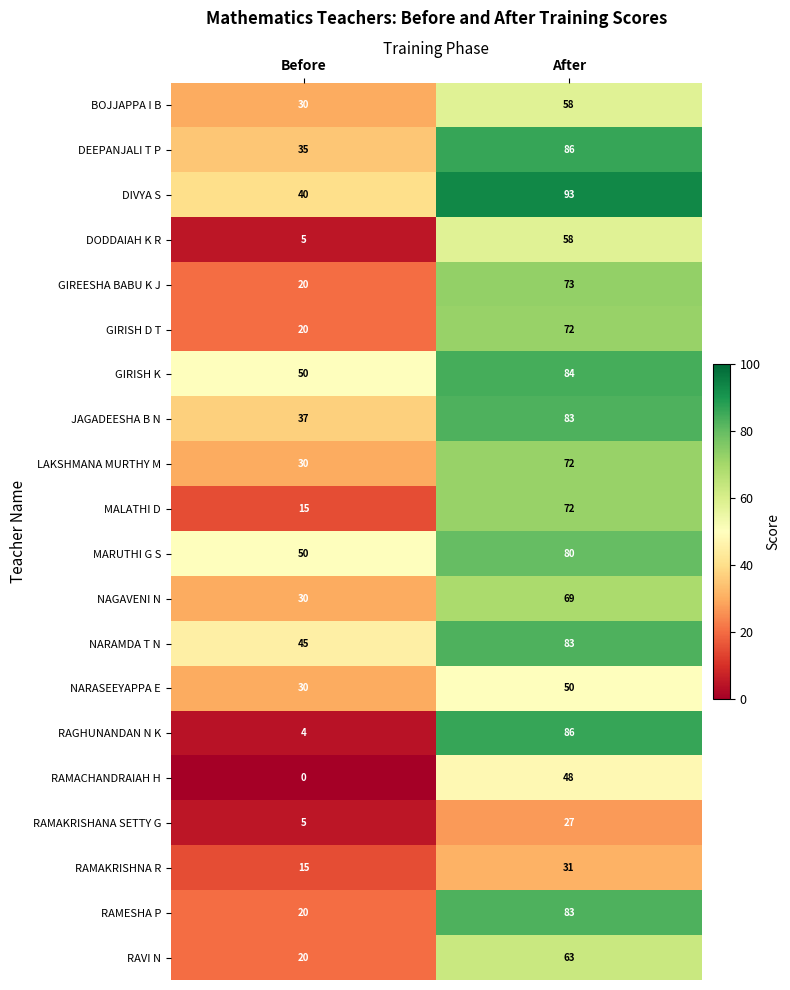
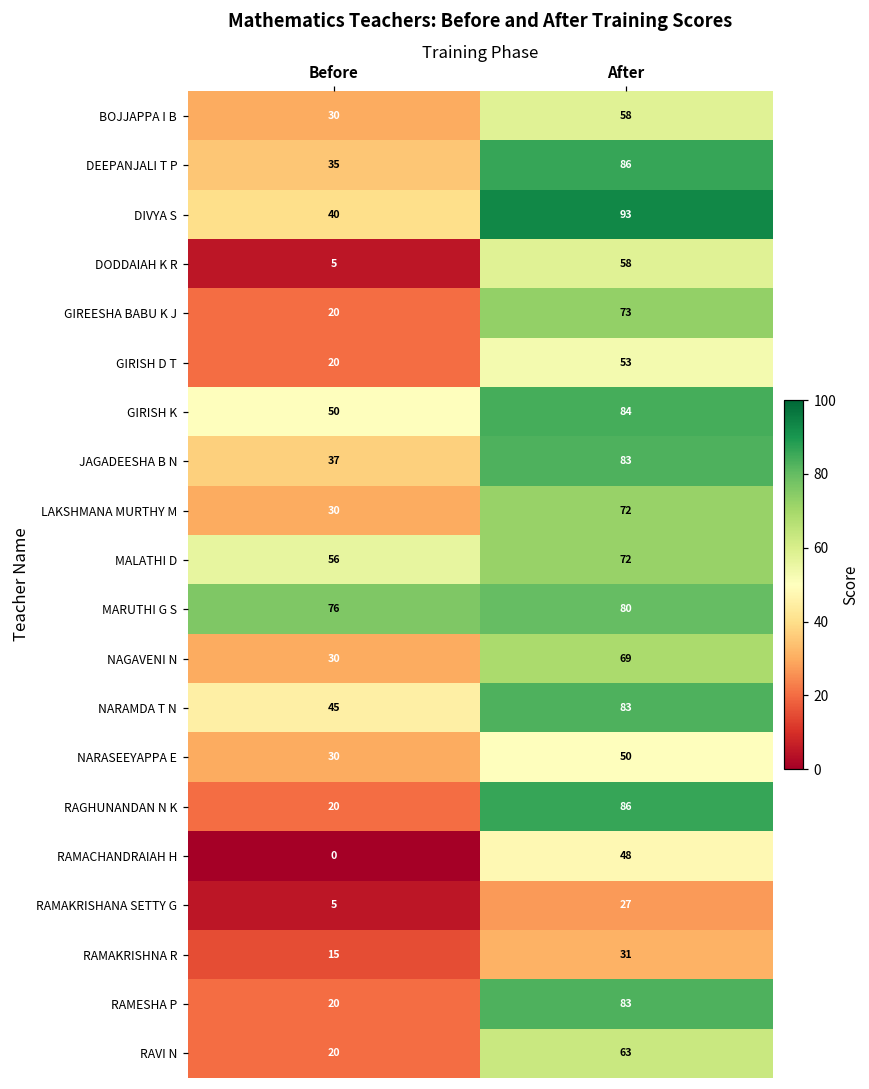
  {
    "BOJJAPPA I B": {
      "Before": 30,
      "After": 58
    },
    "DEEPANJALI T P": {
      "Before": 35,
      "After": 86
    },
    "DIVYA S": {
      "Before": 40,
      "After": 93
    },
    "DODDAIAH K R": {
      "Before": 5,
      "After": 58
    },
    "GIREESHA BABU K J": {
      "Before": 20,
      "After": 73
    },
    "GIRISH D T": {
      "Before": 20,
-     "After": 72
+     "After": 53
    },
    "GIRISH K": {
      "Before": 50,
      "After": 84
    },
    "JAGADEESHA B N": {
      "Before": 37,
      "After": 83
    },
    "LAKSHMANA MURTHY M": {
      "Before": 30,
      "After": 72
    },
    "MALATHI D": {
-     "Before": 15,
+     "Before": 56,
      "After": 72
    },
    "MARUTHI G S": {
-     "Before": 50,
+     "Before": 76,
      "After": 80
    },
    "NAGAVENI N": {
      "Before": 30,
      "After": 69
    },
    "NARAMDA T N": {
      "Before": 45,
      "After": 83
    },
    "NARASEEYAPPA E": {
      "Before": 30,
      "After": 50
    },
    "RAGHUNANDAN N K": {
-     "Before": 4,
+     "Before": 20,
      "After": 86
    },
    "RAMACHANDRAIAH H": {
      "Before": 0,
      "After": 48
    },
    "RAMAKRISHANA SETTY G": {
      "Before": 5,
      "After": 27
    },
    "RAMAKRISHNA R": {
      "Before": 15,
      "After": 31
    },
    "RAMESHA P": {
      "Before": 20,
      "After": 83
    },
    "RAVI N": {
      "Before": 20,
      "After": 63
    }
  }
